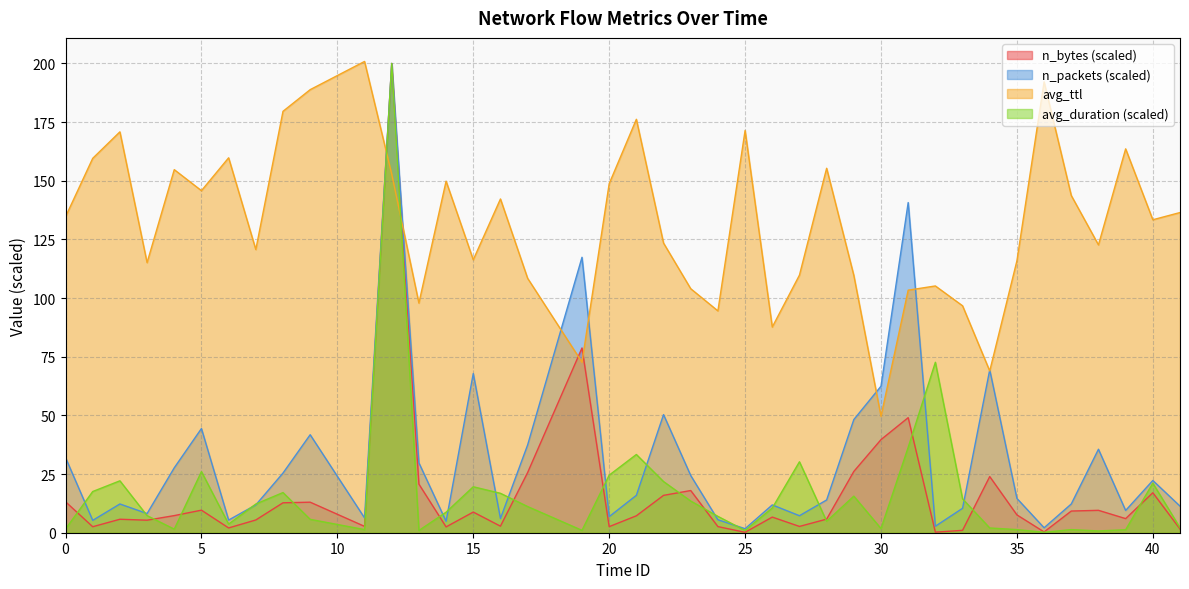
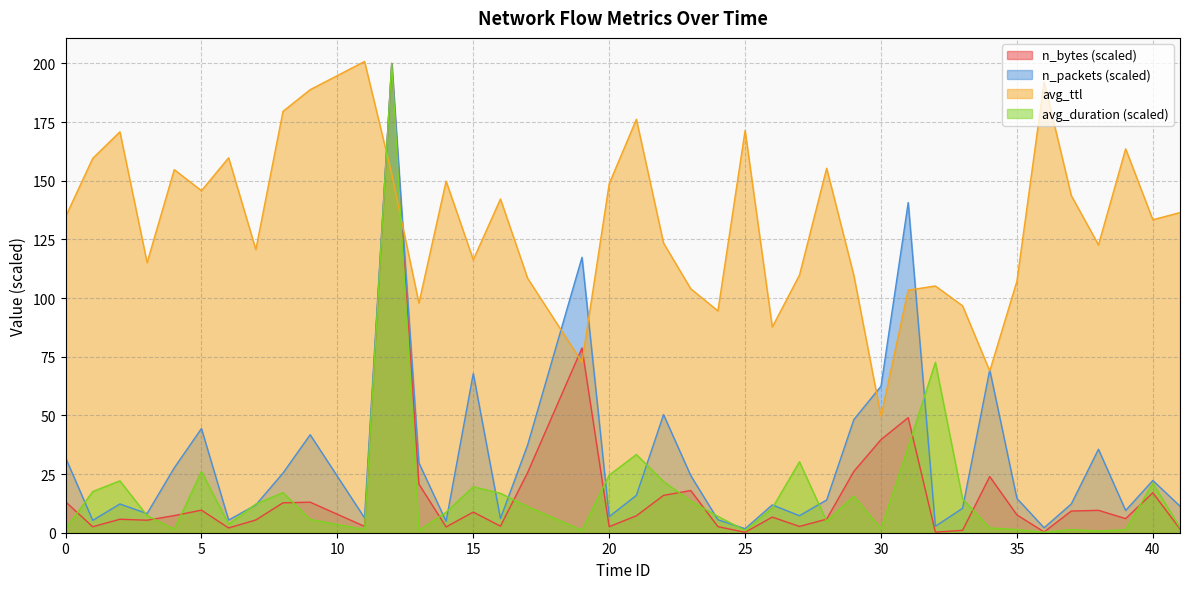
  {
    "n_bytes (scaled)": {
      "0": 13,
      "5": 10,
      "15": 9,
      "20": 3,
      "30": 40,
      "35": 8,
      "40": 17
    },
    "n_packets (scaled)": {
      "0": 32,
      "5": 44,
      "15": 68,
      "20": 7,
      "30": 62,
      "35": 15,
      "40": 22
    },
    "avg_ttl": {
      "0": 135,
      "5": 146,
      "15": 116,
      "20": 149,
      "25": 171,
      "30": 50,
-     "35": 116,
+     "35": 107,
      "40": 133
    },
    "avg_duration (scaled)": {
      "0": 2,
      "5": 26,
      "15": 20,
      "20": 25,
      "30": 2,
      "35": 1,
      "40": 21
    }
  }
